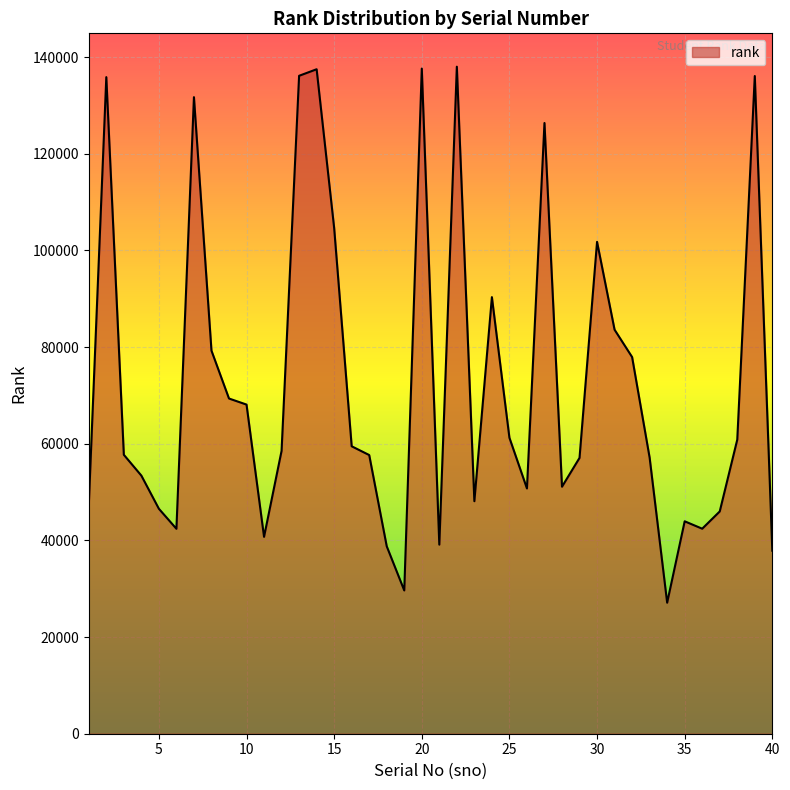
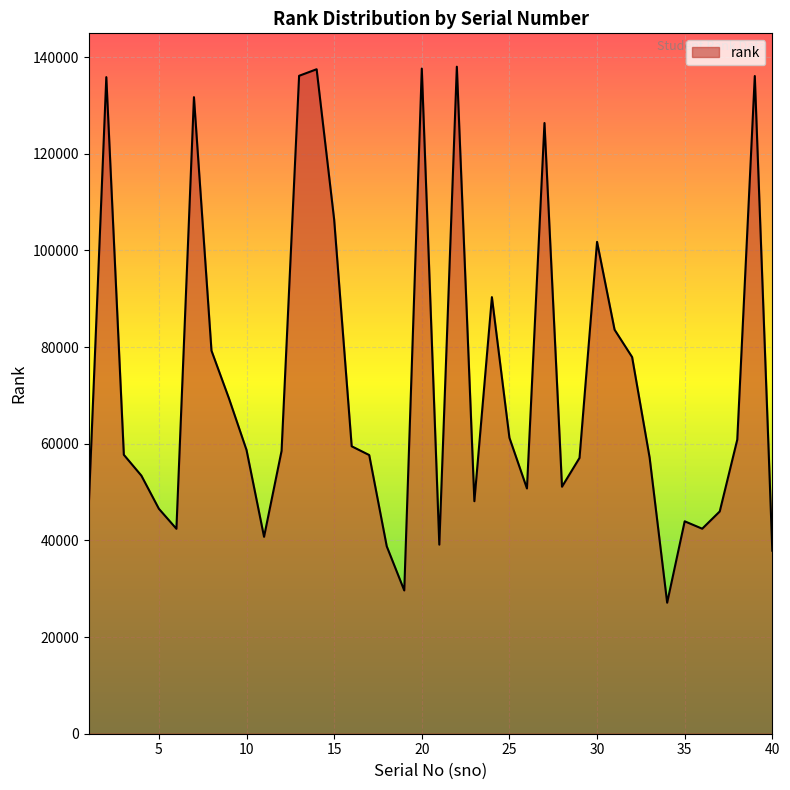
  {
    "5": 47000,
-   "10": 68000,
-   "15": 105000,
+   "10": 59000,
+   "15": 106000,
    "20": 138000,
    "25": 61000,
    "30": 102000,
    "35": 44000,
    "40": 38000
  }
